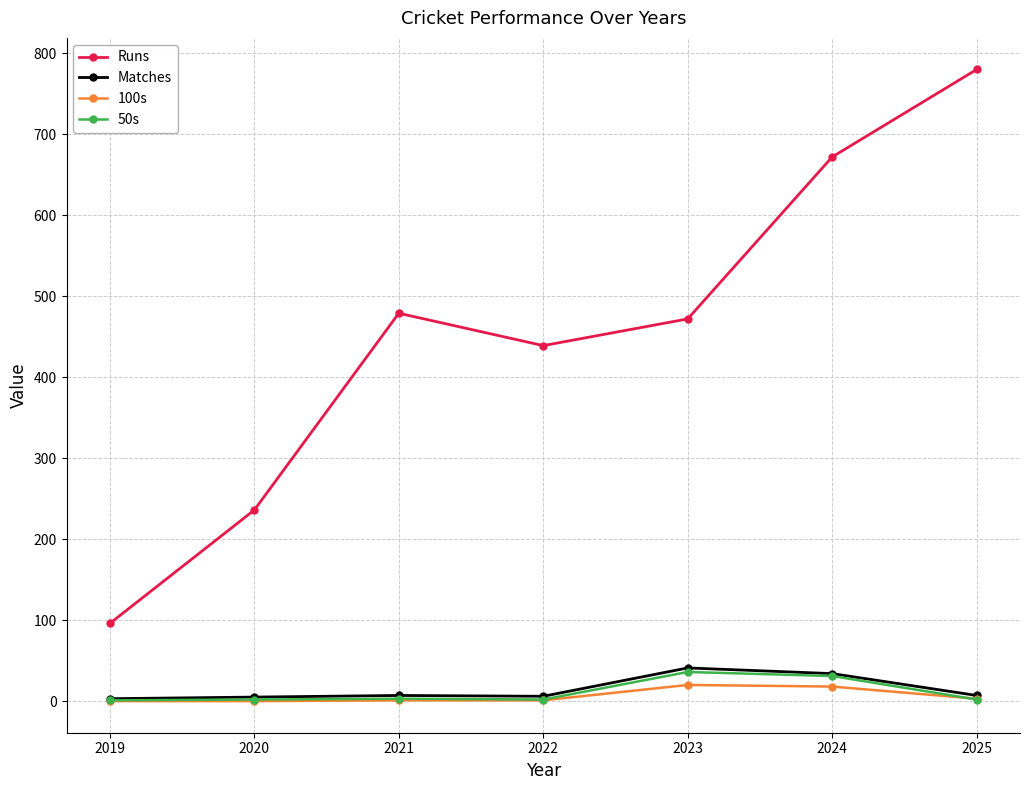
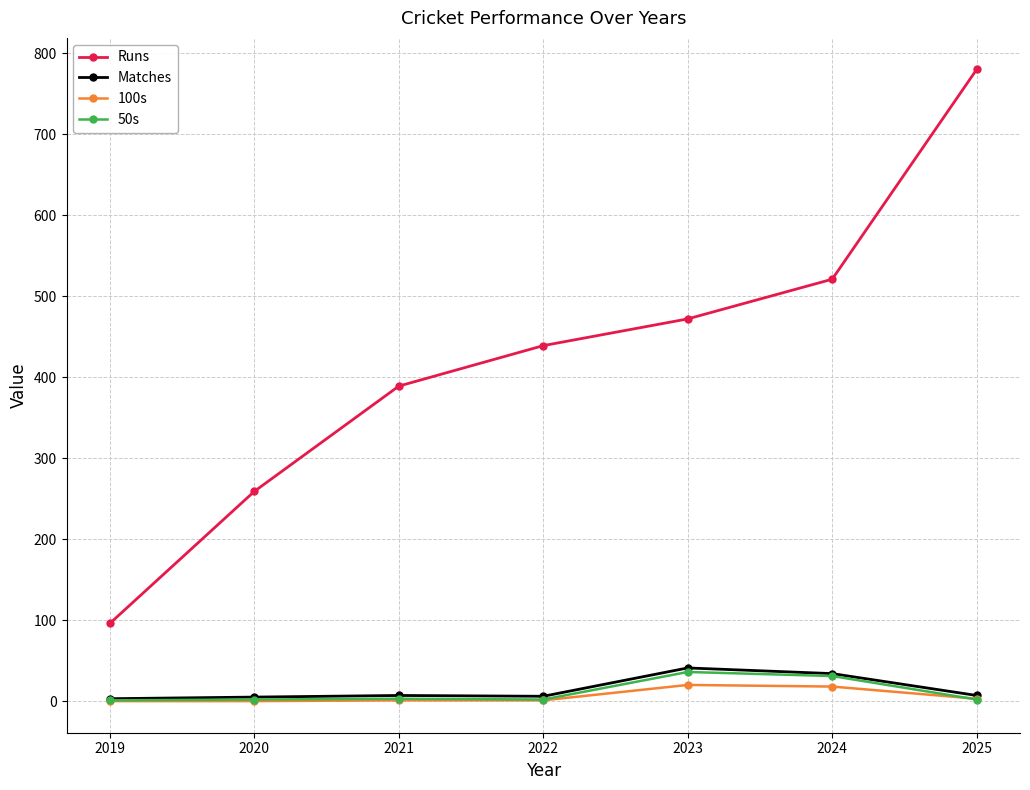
  {
    "Runs": {
      "2019": 100,
-     "2020": 240,
-     "2021": 480,
+     "2020": 260,
+     "2021": 390,
      "2022": 440,
      "2023": 470,
-     "2024": 670,
+     "2024": 520,
      "2025": 780
    },
    "Matches": {
      "2021": 10,
      "2022": 10,
      "2023": 40,
      "2025": 10
    },
    "100s": {
      "2023": 20,
      "2024": 20
    },
    "50s": {
      "2023": 40
    }
  }
